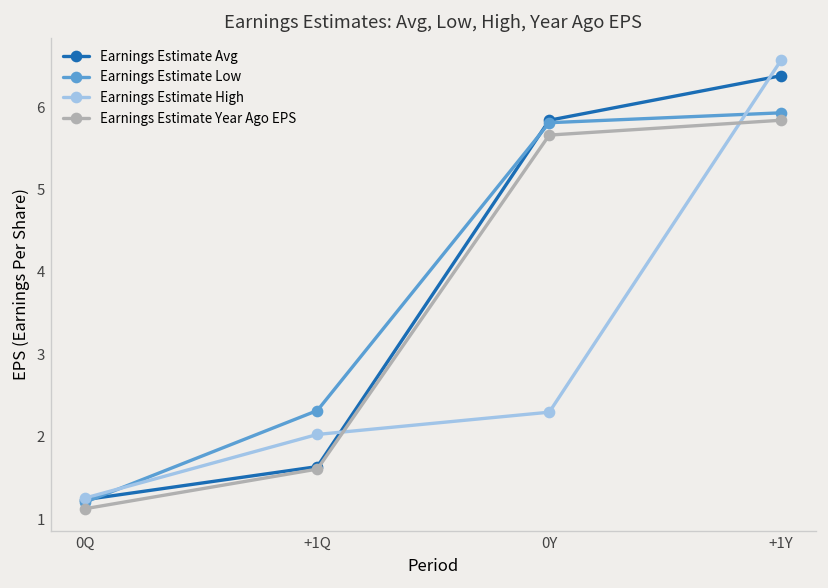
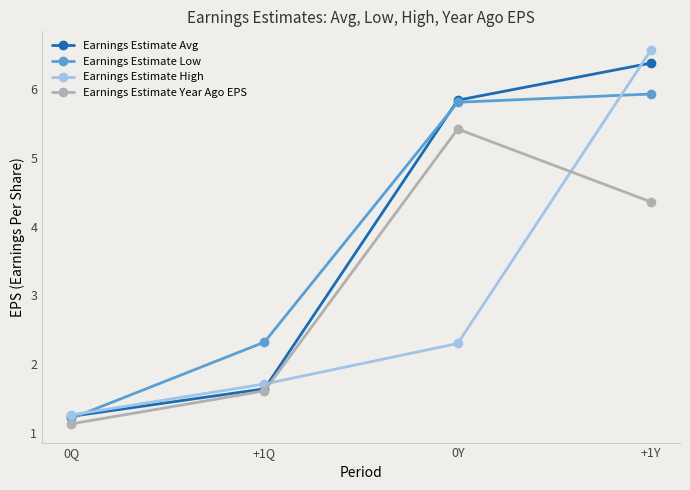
  {
    "Earnings Estimate Avg": {
      "+1Y": 6.4
    },
    "Earnings Estimate Low": {
      "+1Q": 2.3,
      "+1Y": 5.9
    },
    "Earnings Estimate High": {
-     "+1Q": 2.0,
+     "+1Q": 1.7,
      "0Y": 2.3,
      "+1Y": 6.6
    },
    "Earnings Estimate Year Ago EPS": {
      "0Q": 1.1,
-     "0Y": 5.7,
-     "+1Y": 5.8
+     "0Y": 5.4,
+     "+1Y": 4.4
    }
  }
